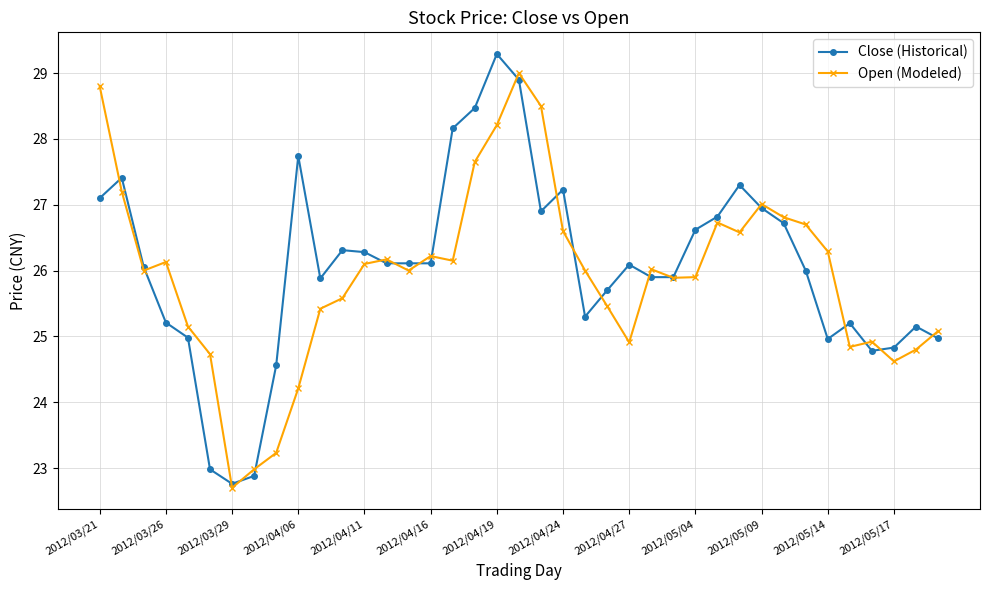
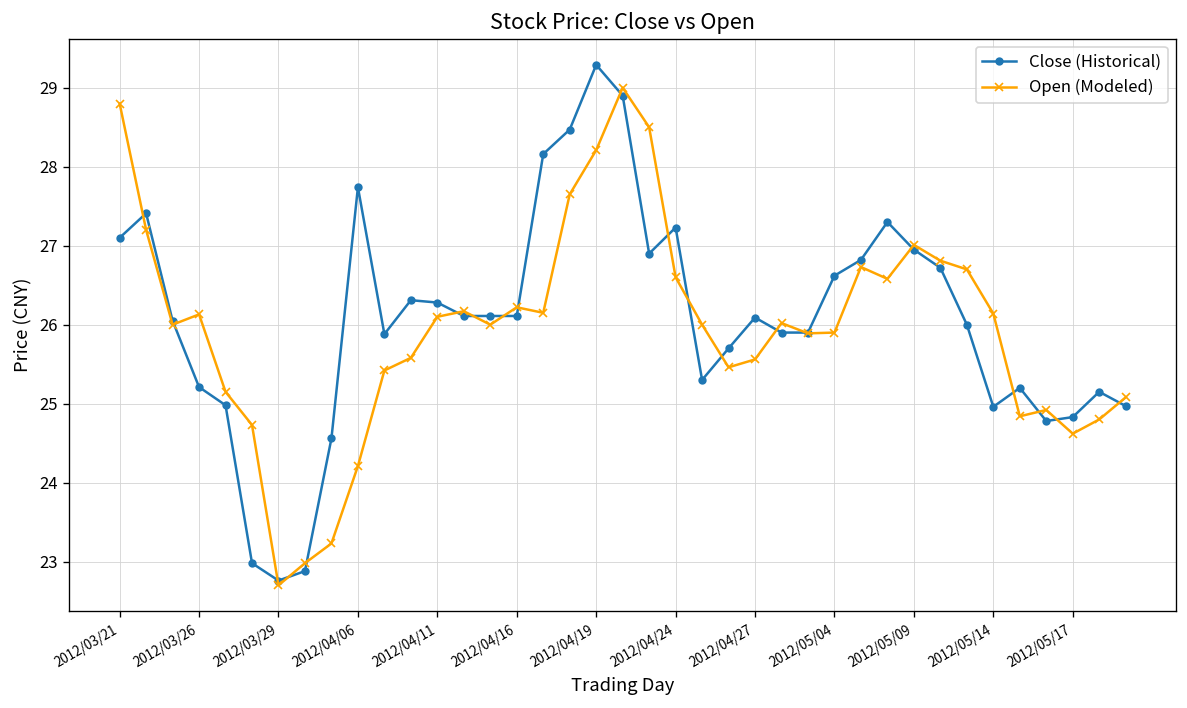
  {
    "Close (Historical)": {
      "2012/03/21": 27.1,
      "2012/03/26": 25.2,
      "2012/03/29": 22.8,
      "2012/04/06": 27.7,
      "2012/04/11": 26.3,
      "2012/04/16": 26.1,
      "2012/04/19": 29.3,
      "2012/04/24": 27.2,
      "2012/04/27": 26.1,
      "2012/05/04": 26.6,
      "2012/05/09": 27.0,
      "2012/05/14": 25.0,
      "2012/05/17": 24.8
    },
    "Open (Modeled)": {
      "2012/03/21": 28.8,
      "2012/03/26": 26.1,
      "2012/03/29": 22.7,
      "2012/04/06": 24.2,
      "2012/04/11": 26.1,
      "2012/04/16": 26.2,
      "2012/04/19": 28.2,
      "2012/04/24": 26.6,
-     "2012/04/27": 24.9,
+     "2012/04/27": 25.6,
      "2012/05/04": 25.9,
      "2012/05/09": 27.0,
-     "2012/05/14": 26.3,
+     "2012/05/14": 26.1,
      "2012/05/17": 24.6
    }
  }
